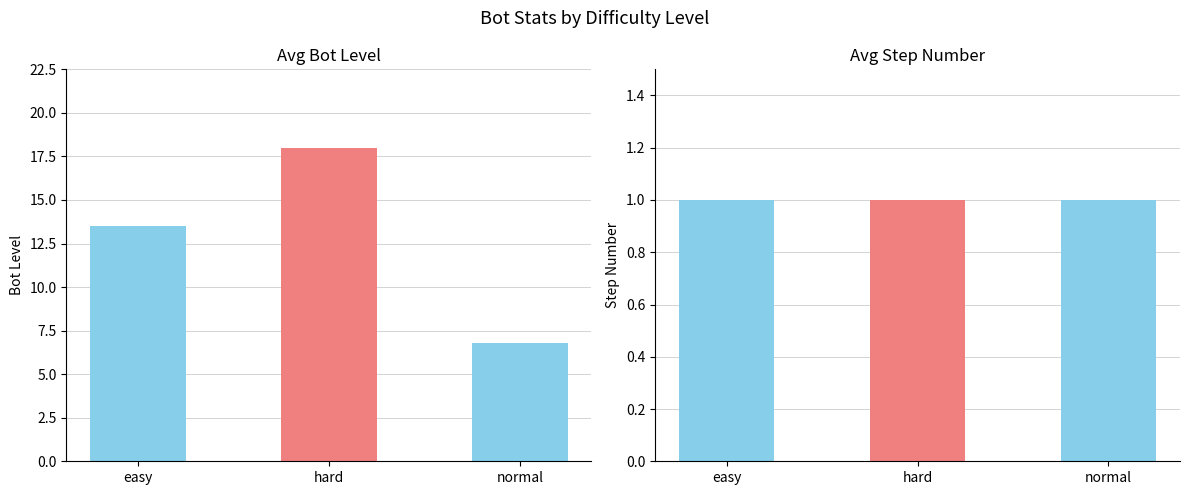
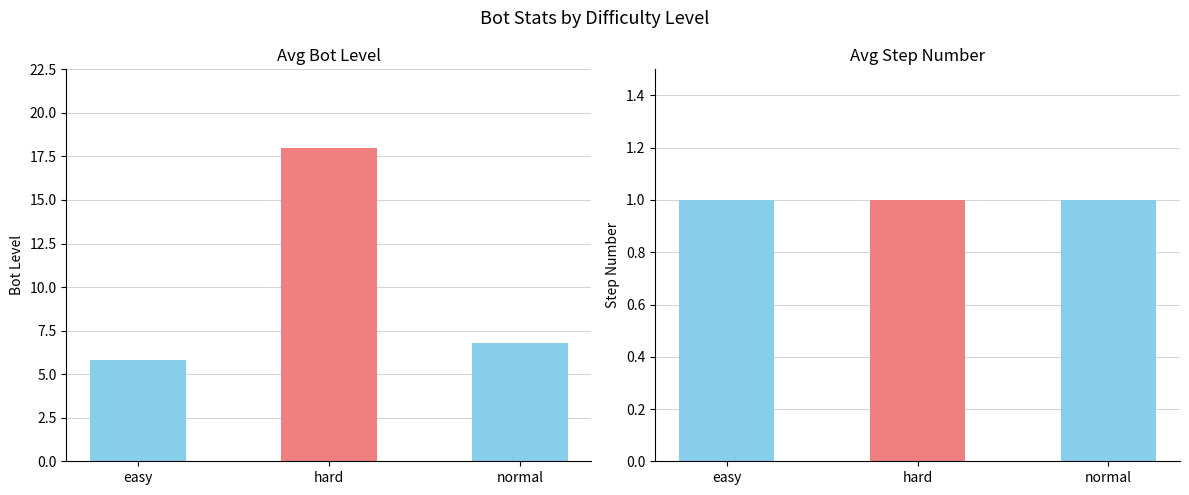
  {
    "Avg Bot Level": {
-     "easy": 13.5,
+     "easy": 5.8,
      "hard": 18.0,
      "normal": 6.8
    },
    "Avg Step Number": {
      "easy": 1.00,
      "hard": 1.00,
      "normal": 1.00
    }
  }
